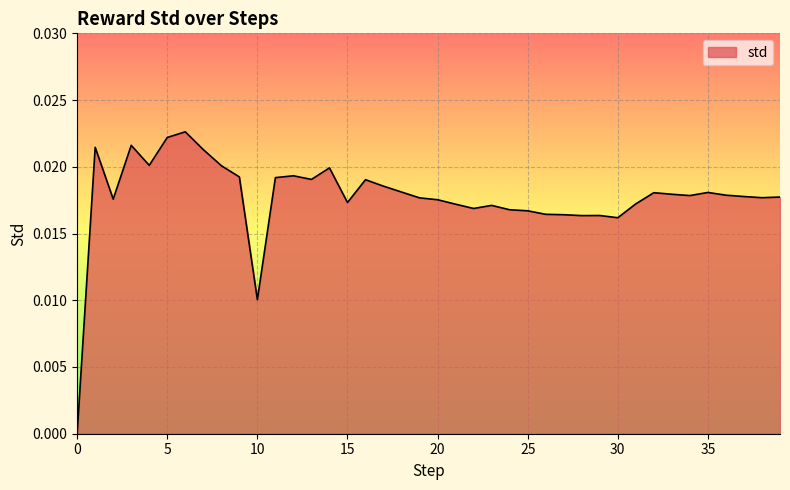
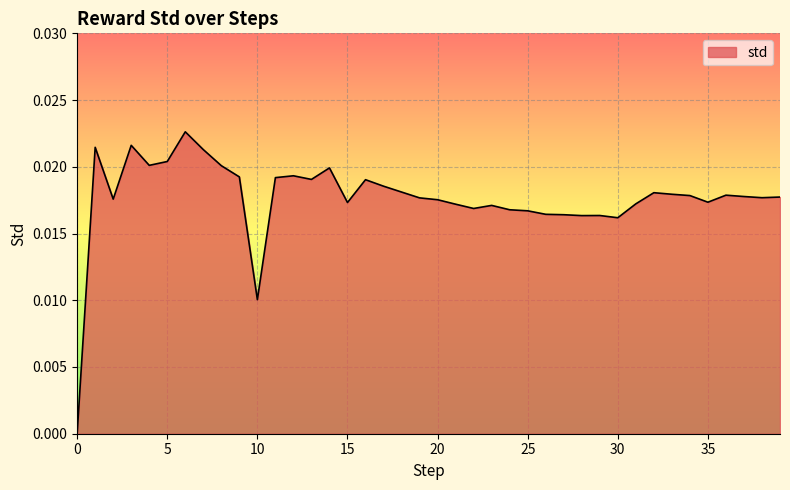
  {
    "0": 0.0000,
-   "5": 0.0222,
+   "5": 0.0204,
    "10": 0.0100,
    "15": 0.0173,
    "20": 0.0175,
    "25": 0.0167,
    "30": 0.0162,
-   "35": 0.0181
+   "35": 0.0173
  }
